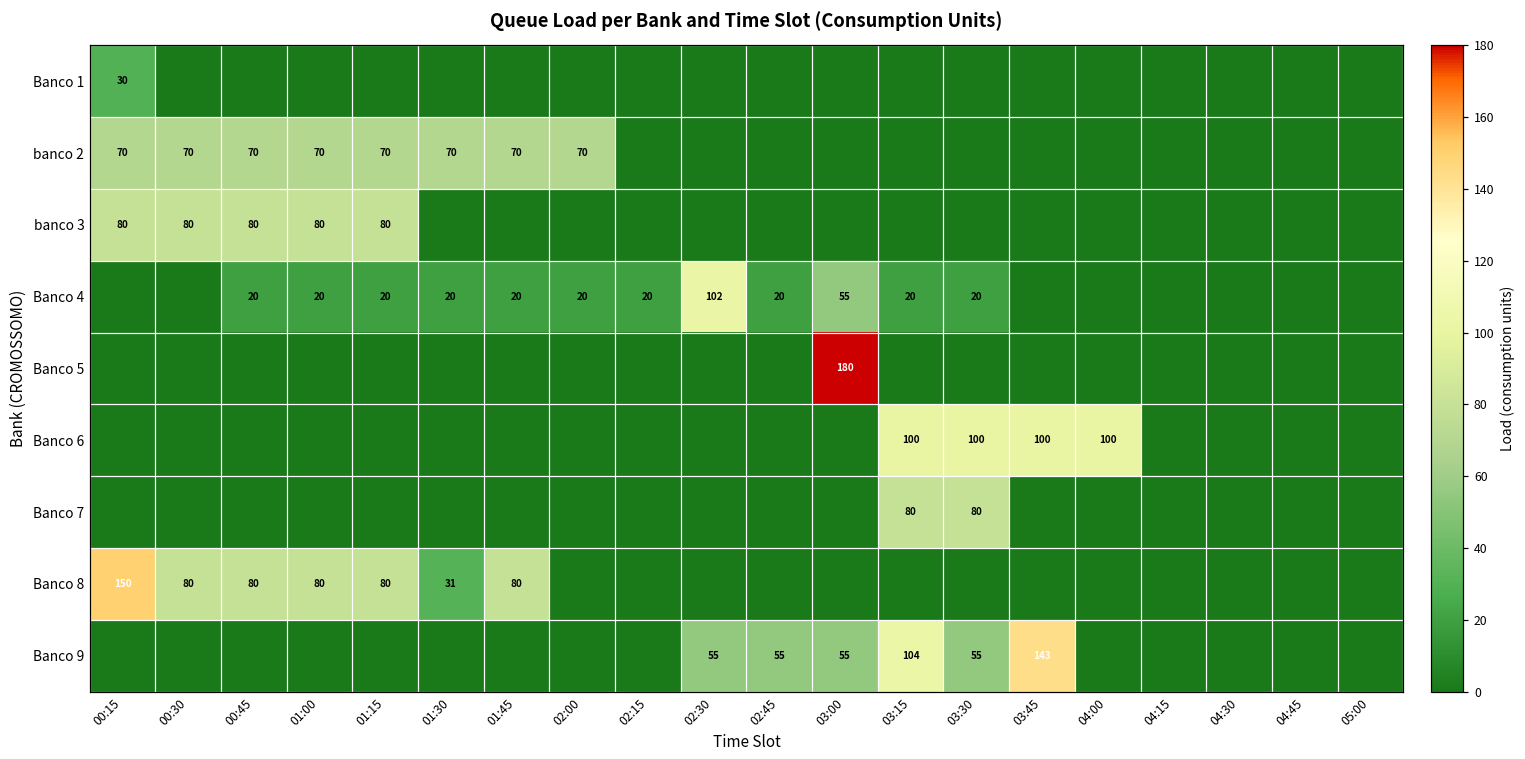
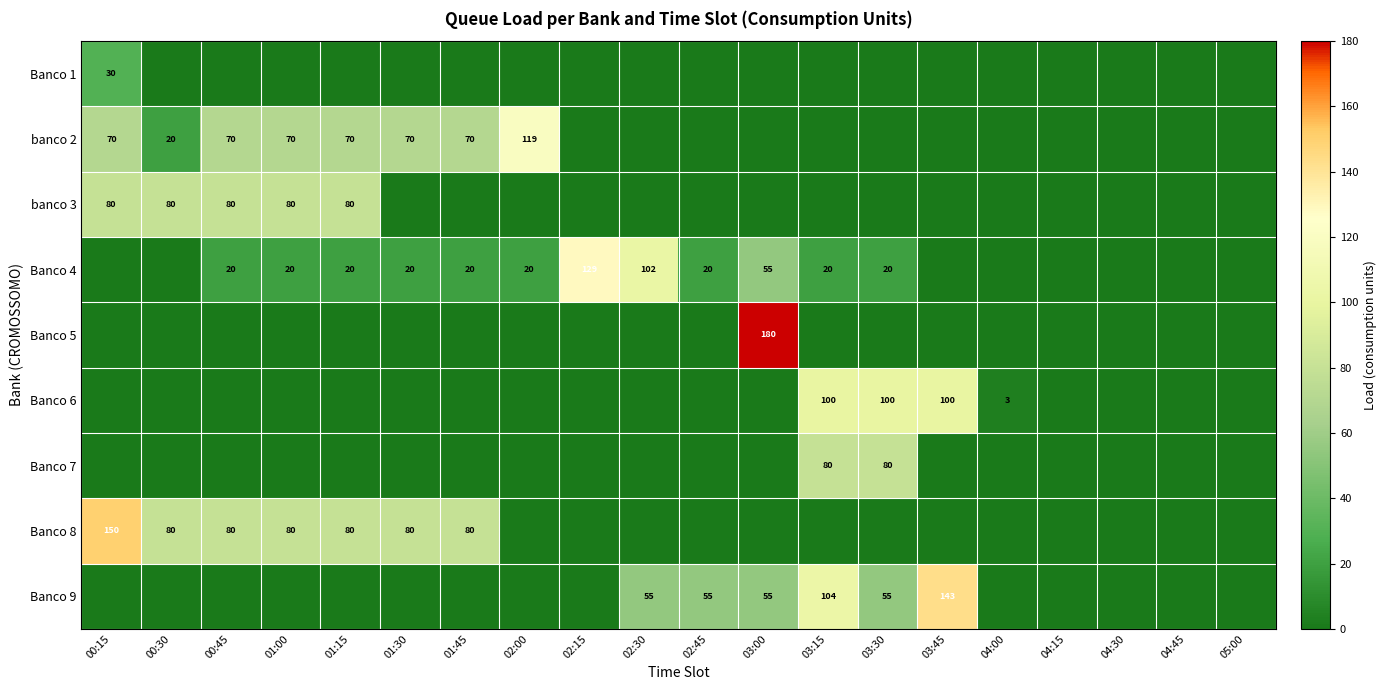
  {
    "Banco 1": {
      "00:15": 30
    },
    "banco 2": {
      "00:15": 70,
-     "00:30": 70,
+     "00:30": 20,
      "00:45": 70,
      "01:00": 70,
      "01:15": 70,
      "01:30": 70,
      "01:45": 70,
-     "02:00": 70
+     "02:00": 119
    },
    "banco 3": {
      "00:15": 80,
      "00:30": 80,
      "00:45": 80,
      "01:00": 80,
      "01:15": 80
    },
    "Banco 4": {
      "00:45": 20,
      "01:00": 20,
      "01:15": 20,
      "01:30": 20,
      "01:45": 20,
      "02:00": 20,
-     "02:15": 20,
+     "02:15": 129,
      "02:30": 102,
      "02:45": 20,
      "03:00": 55,
      "03:15": 20,
      "03:30": 20
    },
    "Banco 5": {
      "03:00": 180
    },
    "Banco 6": {
      "03:15": 100,
      "03:30": 100,
      "03:45": 100,
-     "04:00": 100
+     "04:00": 3
    },
    "Banco 7": {
      "03:15": 80,
      "03:30": 80
    },
    "Banco 8": {
      "00:15": 150,
      "00:30": 80,
      "00:45": 80,
      "01:00": 80,
      "01:15": 80,
-     "01:30": 31,
+     "01:30": 80,
      "01:45": 80
    },
    "Banco 9": {
      "02:30": 55,
      "02:45": 55,
      "03:00": 55,
      "03:15": 104,
      "03:30": 55,
      "03:45": 143
    }
  }
